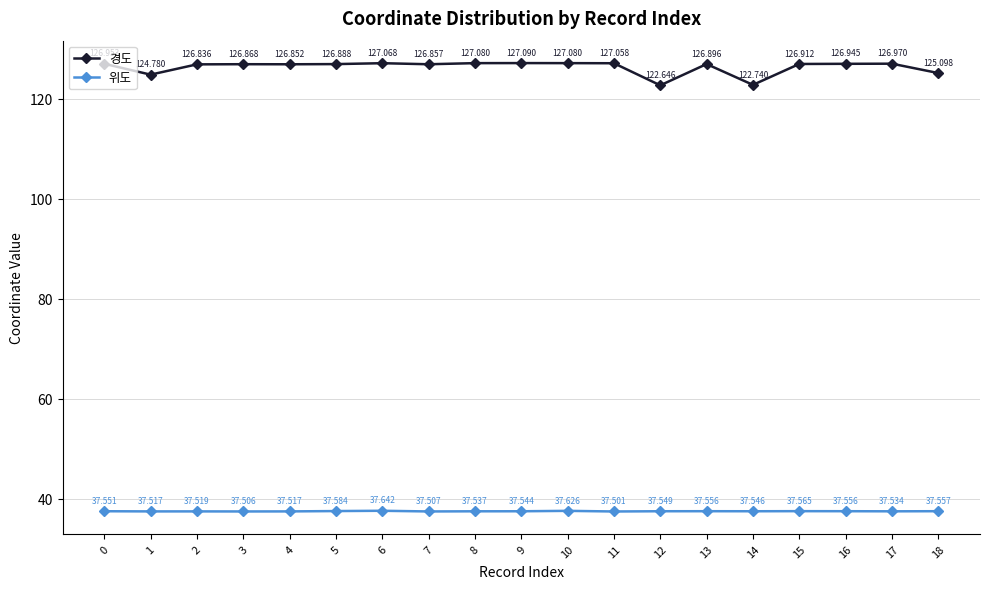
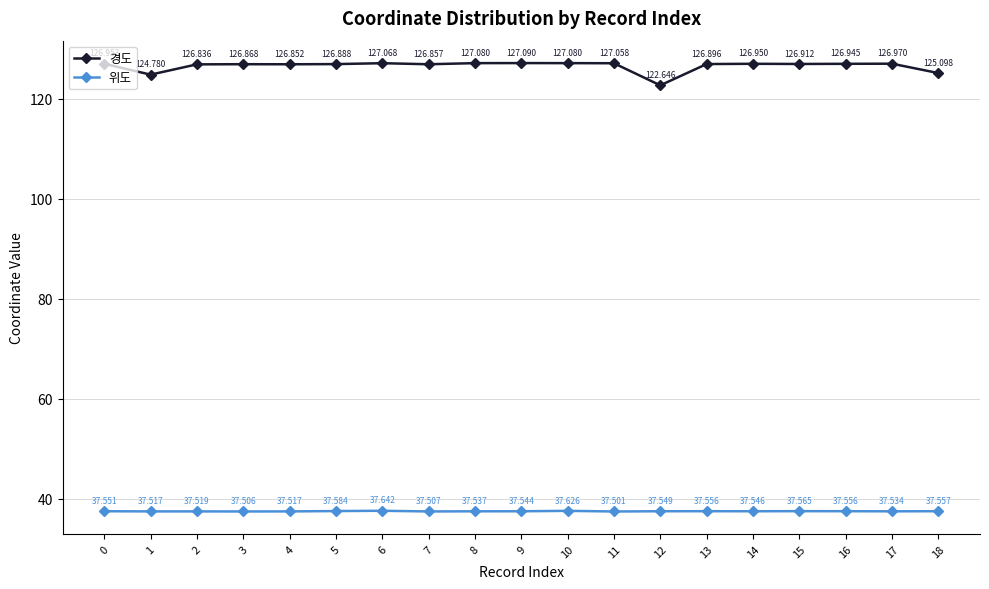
  {
    "경도": {
      "2": 126.836,
      "3": 126.868,
      "4": 126.852,
      "5": 126.888,
      "6": 127.068,
      "7": 126.857,
      "8": 127.080,
      "9": 127.090,
      "10": 127.080,
      "11": 127.058,
      "12": 122.646,
      "13": 126.896,
-     "14": 122.740,
+     "14": 126.950,
      "15": 126.912,
      "16": 126.945,
      "17": 126.970,
      "18": 125.098
    },
    "위도": {
      "0": 37.551,
      "1": 37.517,
      "2": 37.519,
      "3": 37.506,
      "4": 37.517,
      "5": 37.584,
      "6": 37.642,
      "7": 37.507,
      "8": 37.537,
      "9": 37.544,
      "10": 37.626,
      "11": 37.501,
      "12": 37.549,
      "13": 37.556,
      "14": 37.546,
      "15": 37.565,
      "16": 37.556,
      "17": 37.534,
      "18": 37.557
    }
  }
